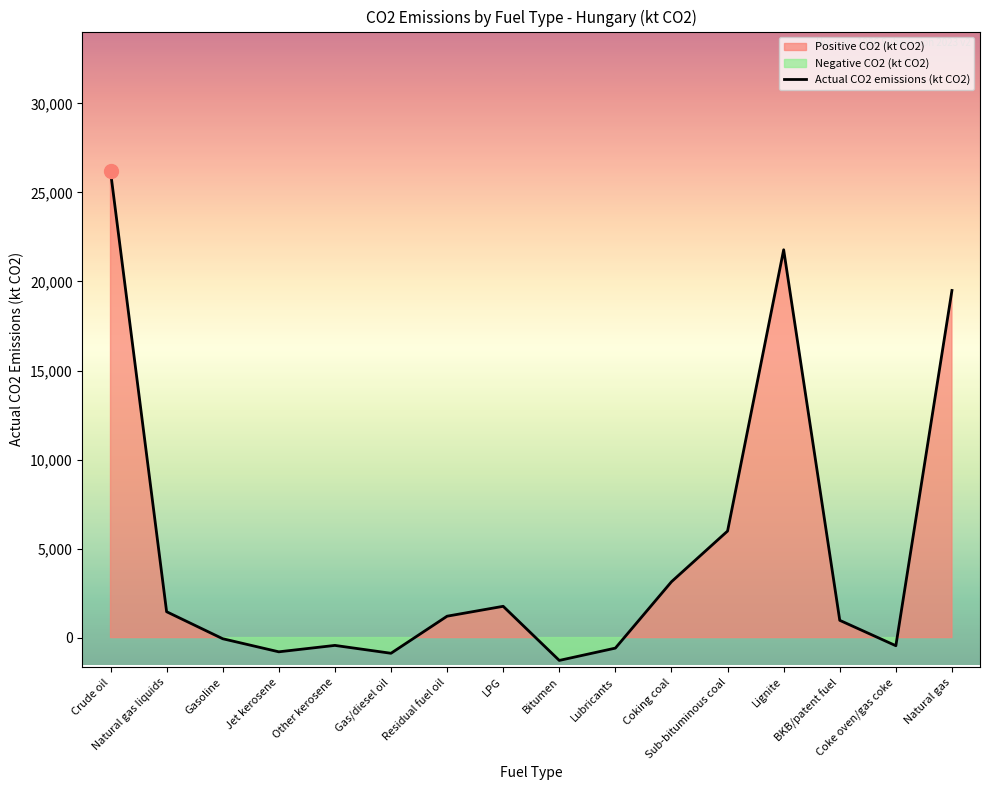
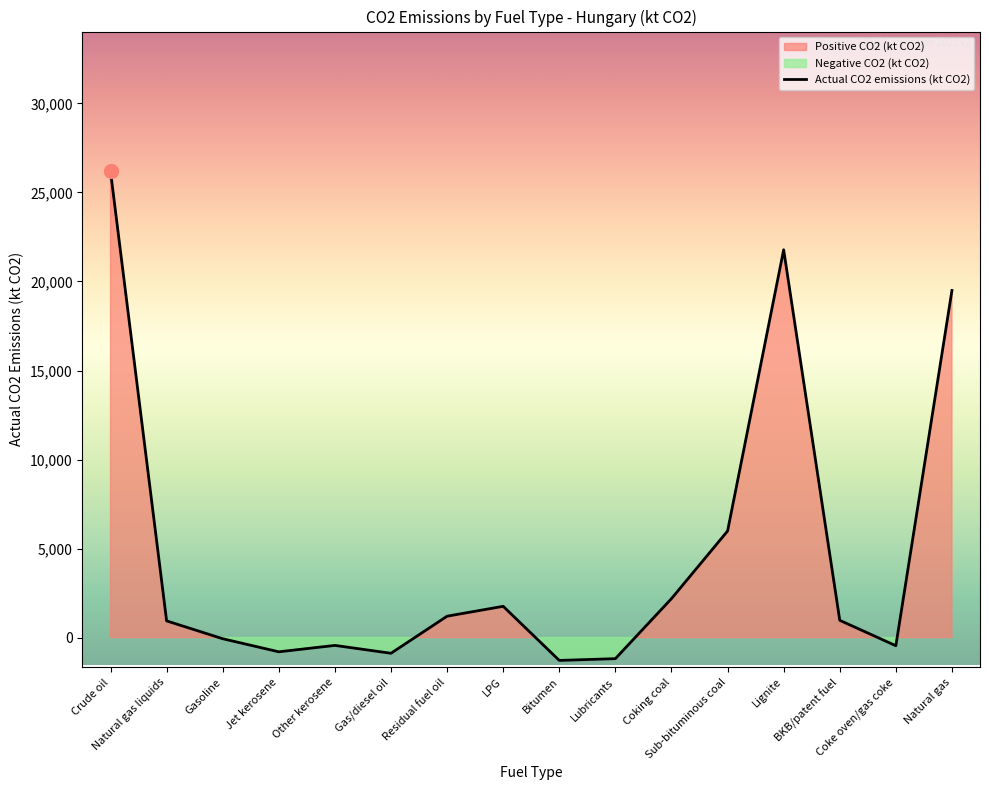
  {
    "Actual CO2 emissions (kt CO2)": {
-     "Natural gas liquids": "1,500",
+     "Natural gas liquids": "900",
      "Gasoline": "-100",
      "Jet kerosene": "-800",
      "Other kerosene": "-400",
      "Gas/diesel oil": "-900",
      "Residual fuel oil": "1,200",
      "LPG": "1,800",
      "Bitumen": "-1,300",
-     "Lubricants": "-600",
-     "Coking coal": "3,100",
+     "Lubricants": "-1,200",
+     "Coking coal": "2,200",
      "Sub-bituminous coal": "6,000",
      "Lignite": "21,800",
      "BKB/patent fuel": "1,000",
      "Coke oven/gas coke": "-500",
      "Natural gas": "19,500"
    }
  }
